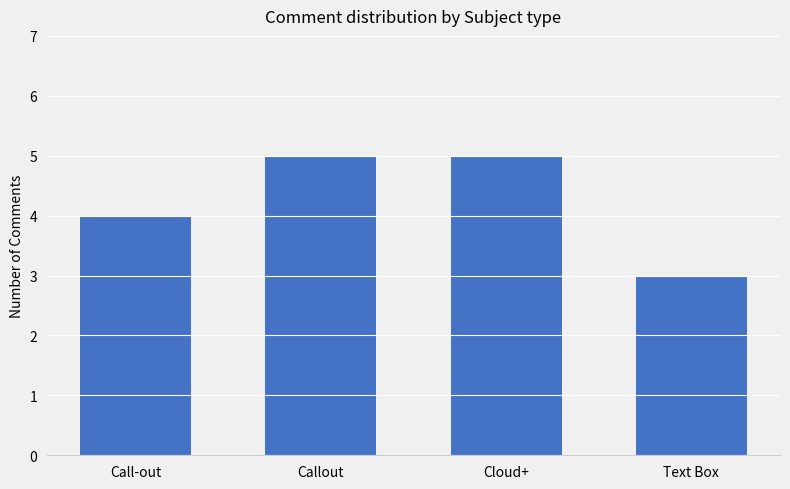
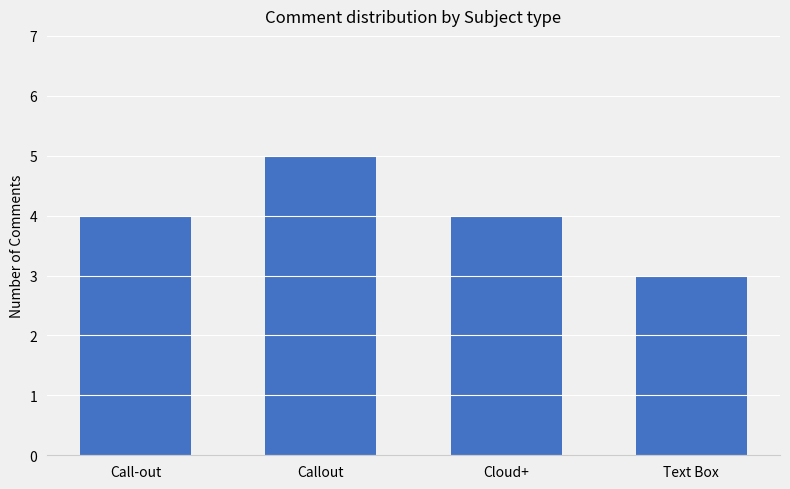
  {
    "Call-out": 4,
    "Callout": 5,
-   "Cloud+": 5,
+   "Cloud+": 4,
    "Text Box": 3
  }
